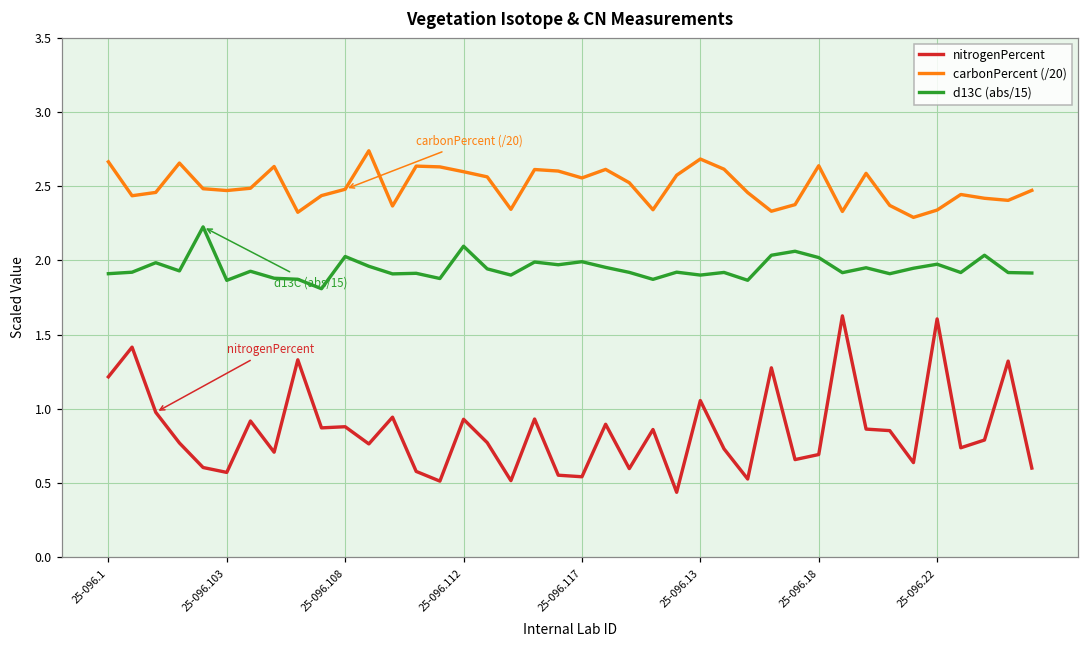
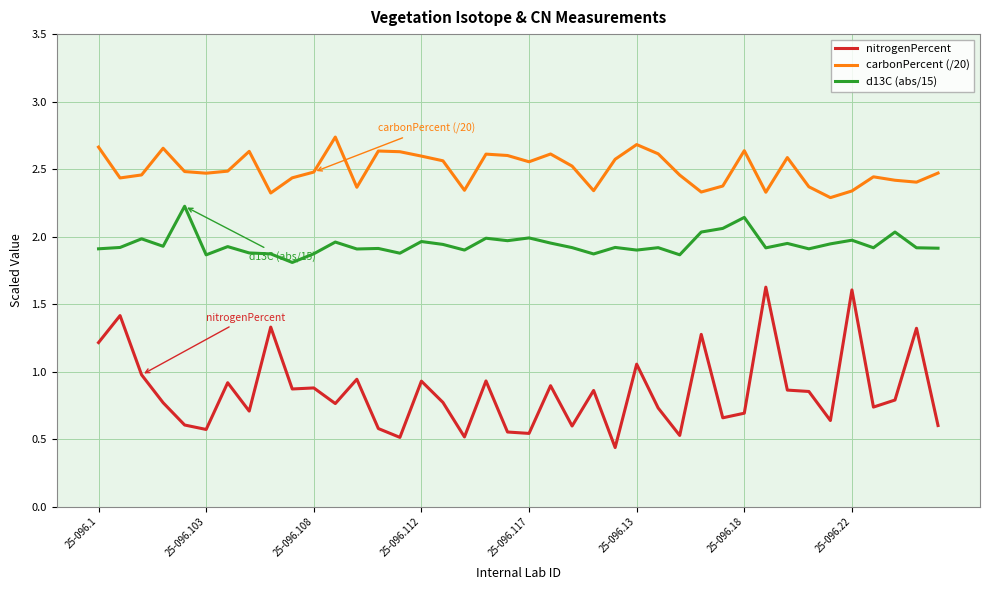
  {
    "nitrogenPercent": {
      "25-096.1": 1.22,
      "25-096.103": 0.57,
      "25-096.108": 0.88,
      "25-096.112": 0.93,
      "25-096.117": 0.54,
      "25-096.13": 1.06,
      "25-096.18": 0.69,
      "25-096.22": 1.61
    },
    "carbonPercent (/20)": {
      "25-096.1": 2.66,
      "25-096.103": 2.47,
      "25-096.108": 2.48,
      "25-096.117": 2.55,
      "25-096.13": 2.68,
      "25-096.18": 2.64,
      "25-096.22": 2.34
    },
    "d13C (abs/15)": {
      "25-096.1": 1.91,
-     "25-096.108": 2.03,
-     "25-096.112": 2.09,
+     "25-096.108": 1.87,
+     "25-096.112": 1.96,
      "25-096.117": 1.99,
      "25-096.13": 1.90,
-     "25-096.18": 2.02,
+     "25-096.18": 2.14,
      "25-096.22": 1.97
    }
  }
